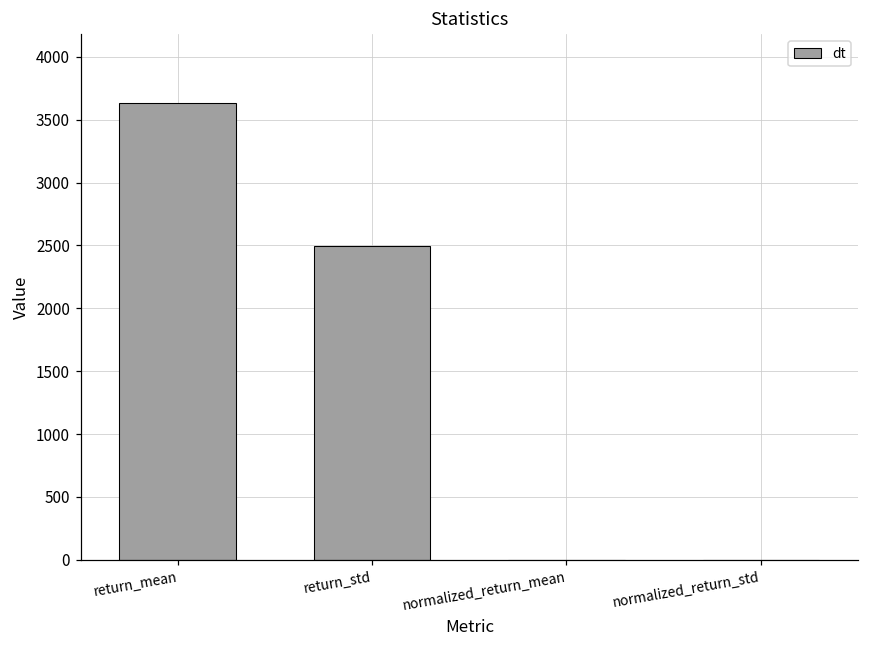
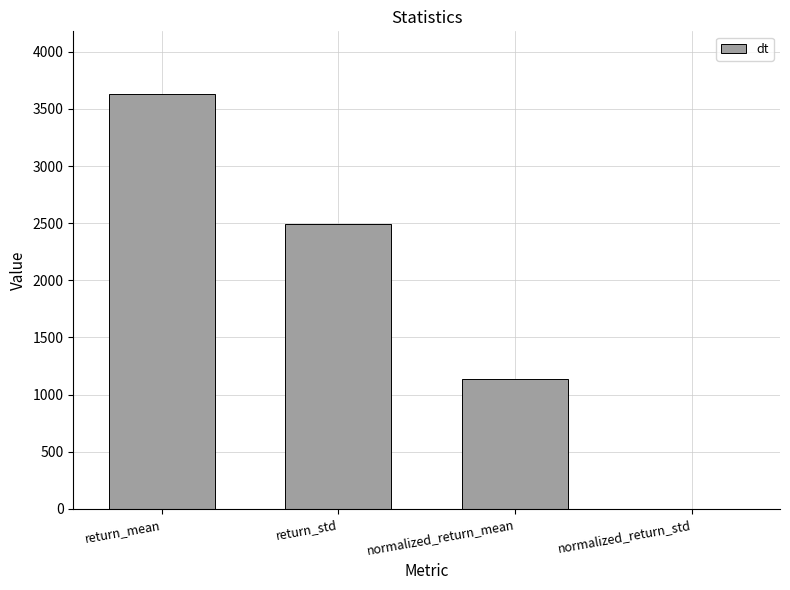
  {
    "return_mean": 3630,
    "return_std": 2500,
-   "normalized_return_mean": 0
+   "normalized_return_mean": 1140
  }
